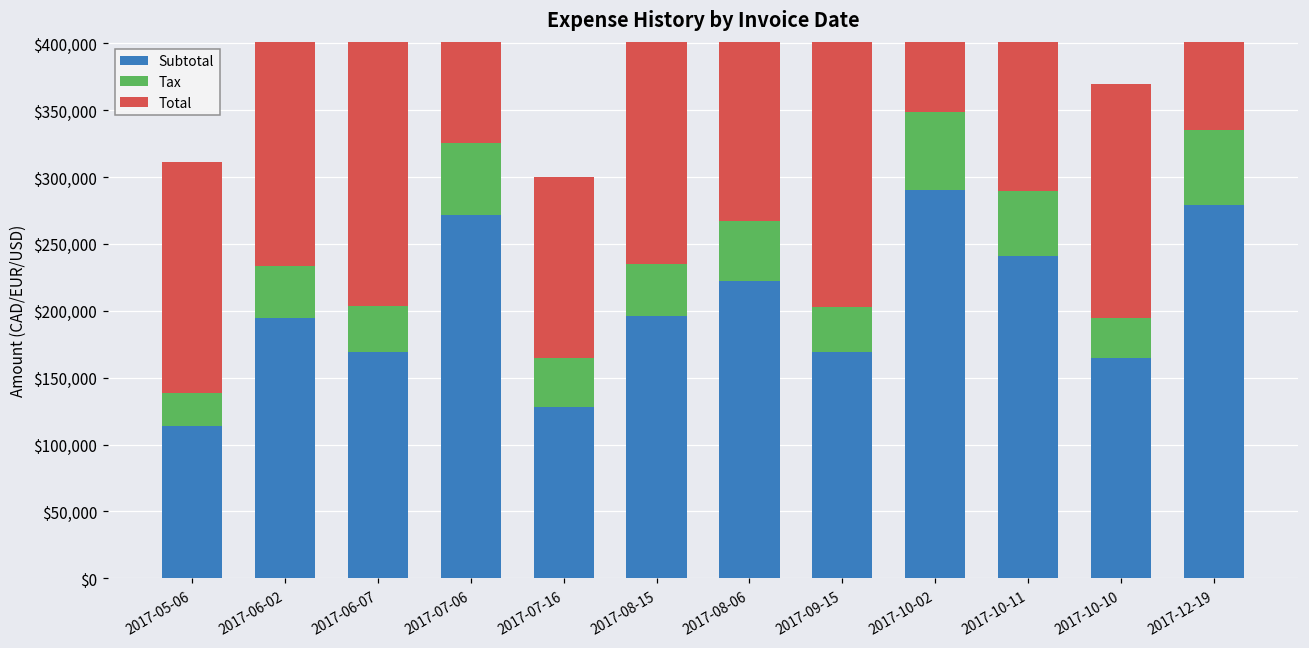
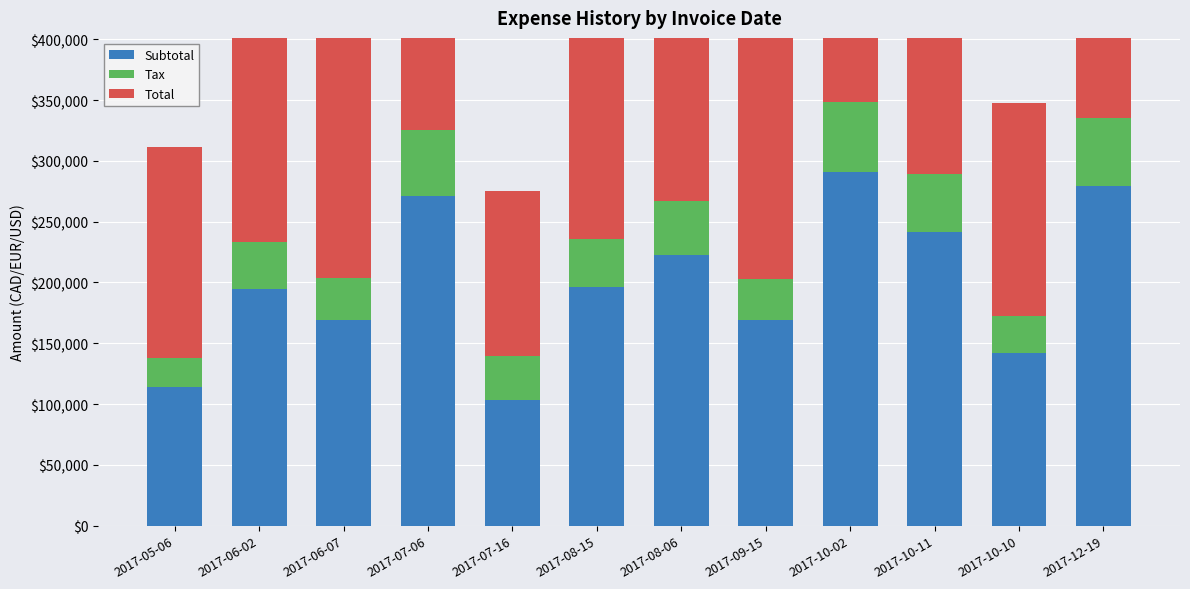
  {
    "Subtotal": {
      "2017-05-06": "$114,000",
      "2017-06-02": "$195,000",
      "2017-06-07": "$169,000",
      "2017-07-06": "$271,000",
-     "2017-07-16": "$128,000",
+     "2017-07-16": "$103,000",
      "2017-08-15": "$196,000",
      "2017-08-06": "$223,000",
      "2017-09-15": "$169,000",
      "2017-10-02": "$291,000",
      "2017-10-11": "$241,000",
-     "2017-10-10": "$164,000",
+     "2017-10-10": "$142,000",
      "2017-12-19": "$279,000"
    },
    "Tax": {
      "2017-05-06": "$24,000",
      "2017-06-02": "$39,000",
      "2017-06-07": "$34,000",
      "2017-07-06": "$54,000",
      "2017-07-16": "$36,000",
      "2017-08-15": "$39,000",
      "2017-08-06": "$45,000",
      "2017-09-15": "$34,000",
      "2017-10-02": "$58,000",
      "2017-10-11": "$48,000",
      "2017-10-10": "$30,000",
      "2017-12-19": "$56,000"
    },
    "Total": {
      "2017-05-06": "$173,000",
      "2017-07-16": "$136,000",
      "2017-10-10": "$175,000"
    }
  }
